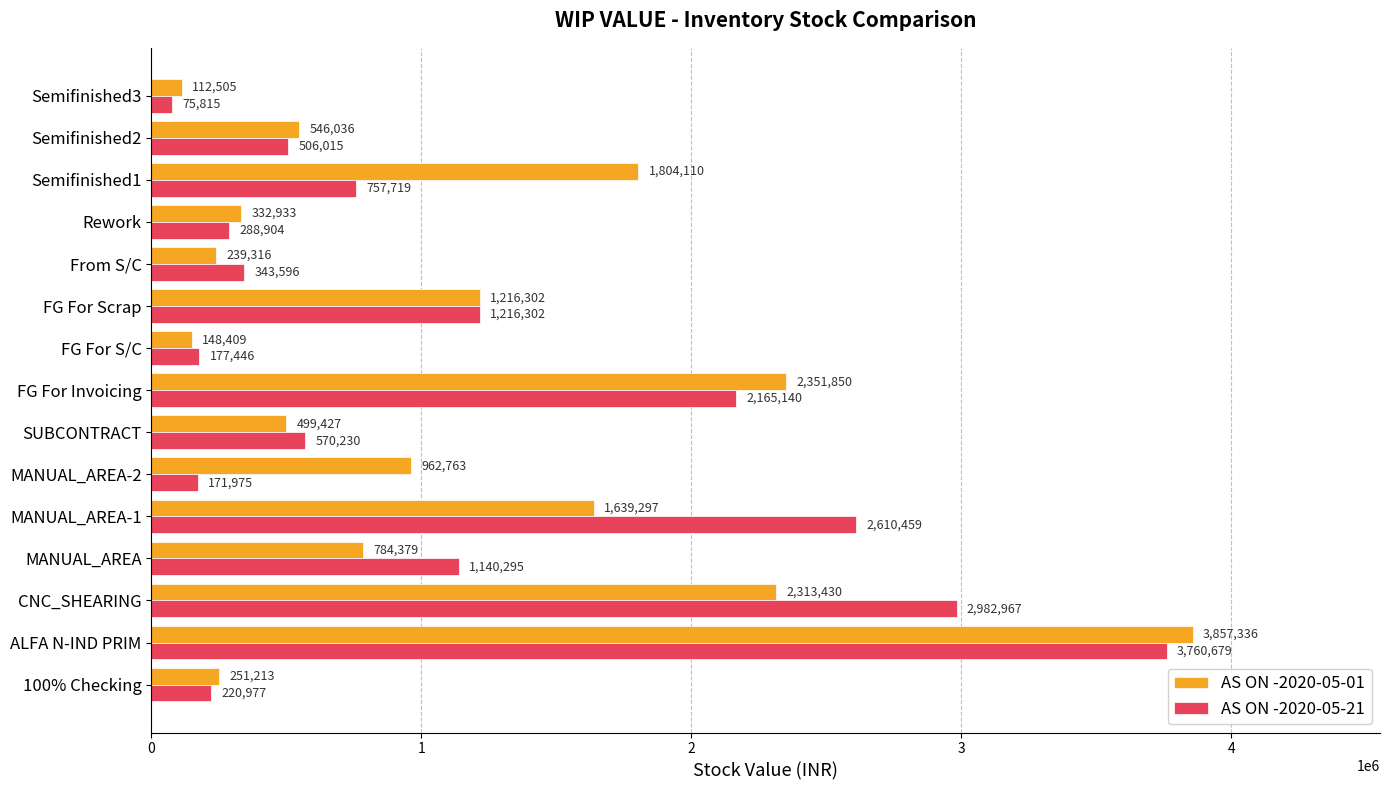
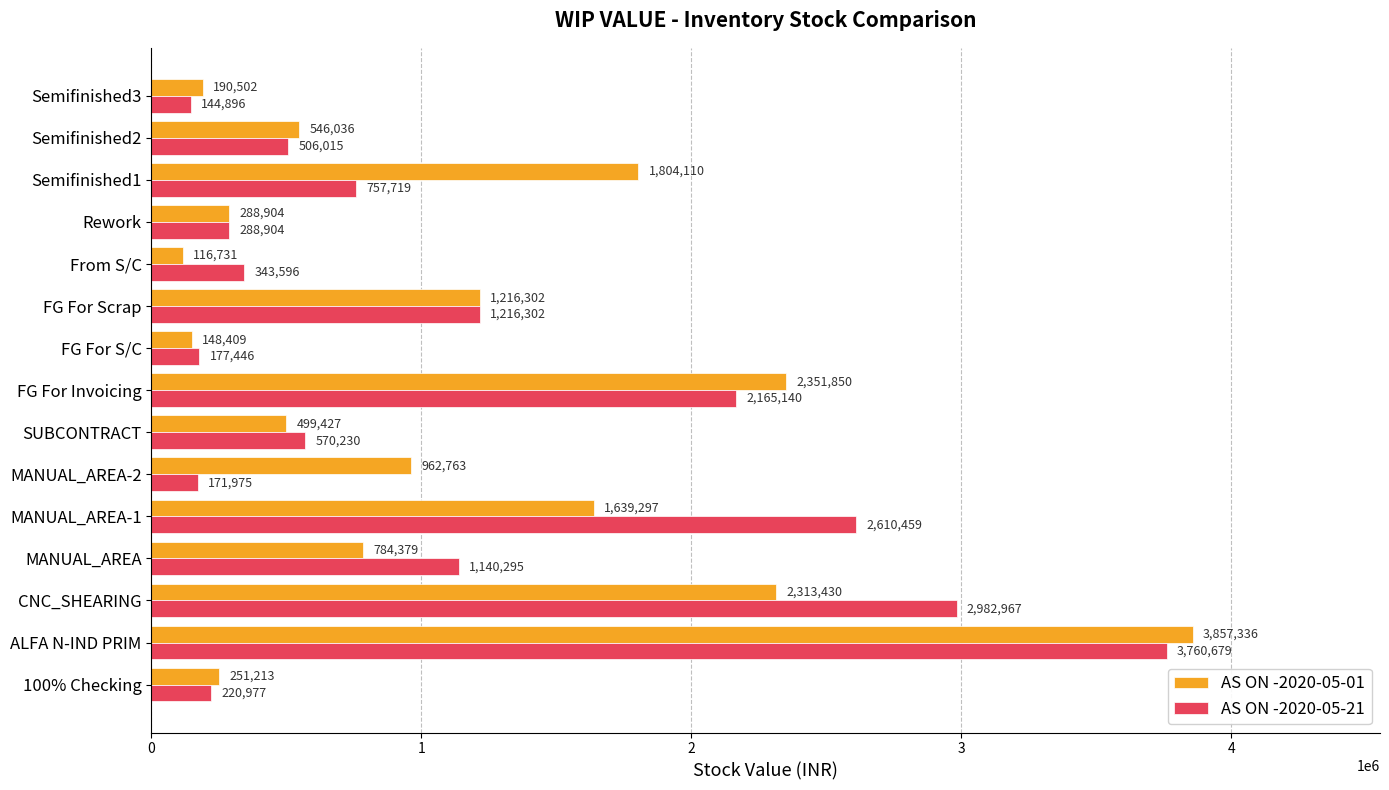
  {
    "AS ON -2020-05-01": {
-     "Semifinished3": "112,505",
+     "Semifinished3": "190,502",
      "Semifinished2": "546,036",
      "Semifinished1": "1,804,110",
-     "Rework": "332,933",
-     "From S/C": "239,316",
+     "Rework": "288,904",
+     "From S/C": "116,731",
      "FG For Scrap": "1,216,302",
      "FG For S/C": "148,409",
      "FG For Invoicing": "2,351,850",
      "SUBCONTRACT": "499,427",
      "MANUAL_AREA-2": "962,763",
      "MANUAL_AREA-1": "1,639,297",
      "MANUAL_AREA": "784,379",
      "CNC_SHEARING": "2,313,430",
      "ALFA N-IND PRIM": "3,857,336",
      "100% Checking": "251,213"
    },
    "AS ON -2020-05-21": {
-     "Semifinished3": "75,815",
+     "Semifinished3": "144,896",
      "Semifinished2": "506,015",
      "Semifinished1": "757,719",
      "Rework": "288,904",
      "From S/C": "343,596",
      "FG For Scrap": "1,216,302",
      "FG For S/C": "177,446",
      "FG For Invoicing": "2,165,140",
      "SUBCONTRACT": "570,230",
      "MANUAL_AREA-2": "171,975",
      "MANUAL_AREA-1": "2,610,459",
      "MANUAL_AREA": "1,140,295",
      "CNC_SHEARING": "2,982,967",
      "ALFA N-IND PRIM": "3,760,679",
      "100% Checking": "220,977"
    }
  }
